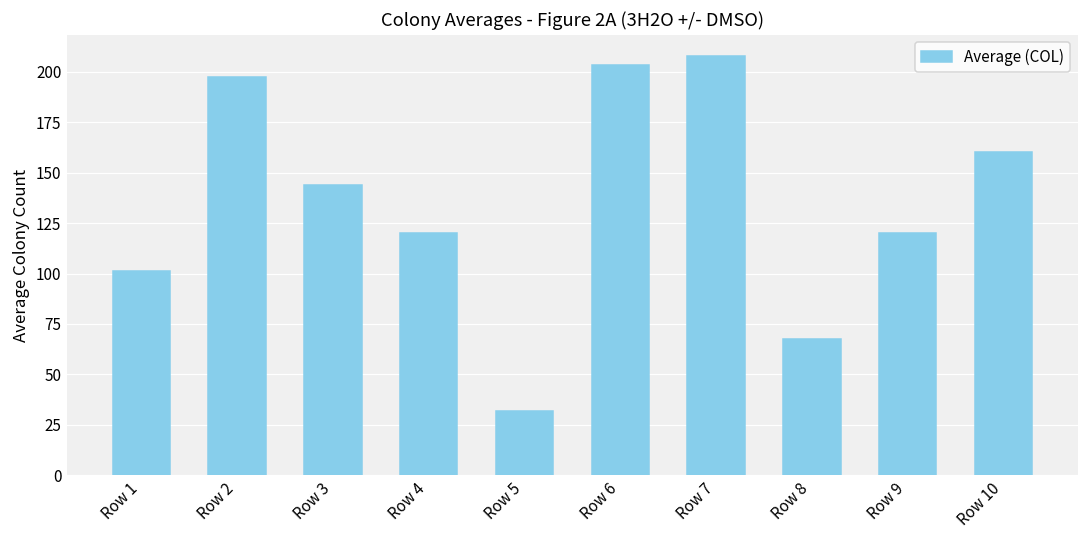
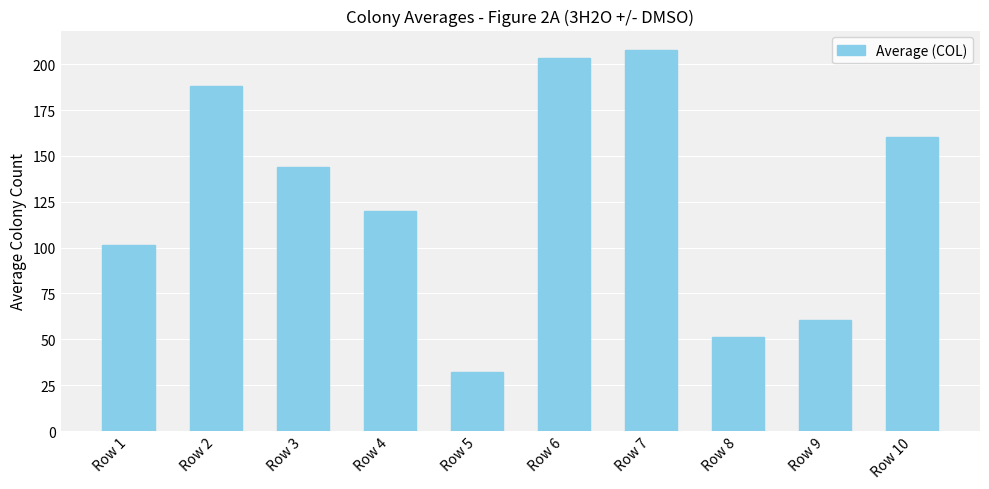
  {
    "Row 1": 101,
-   "Row 2": 197,
+   "Row 2": 188,
    "Row 3": 144,
    "Row 4": 120,
    "Row 5": 32,
    "Row 6": 203,
    "Row 7": 208,
-   "Row 8": 68,
-   "Row 9": 120,
+   "Row 8": 51,
+   "Row 9": 61,
    "Row 10": 160
  }
